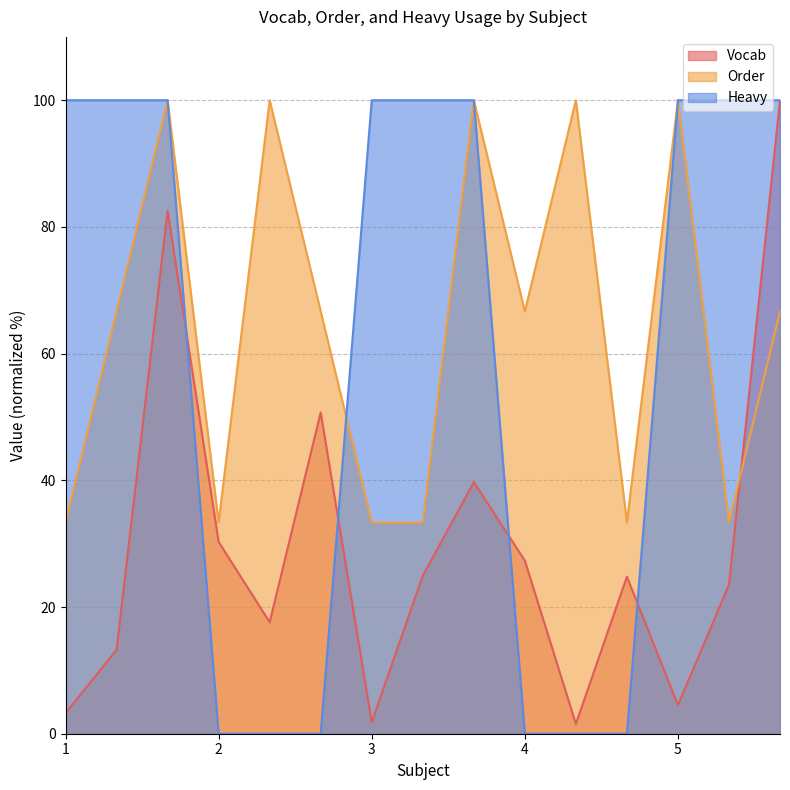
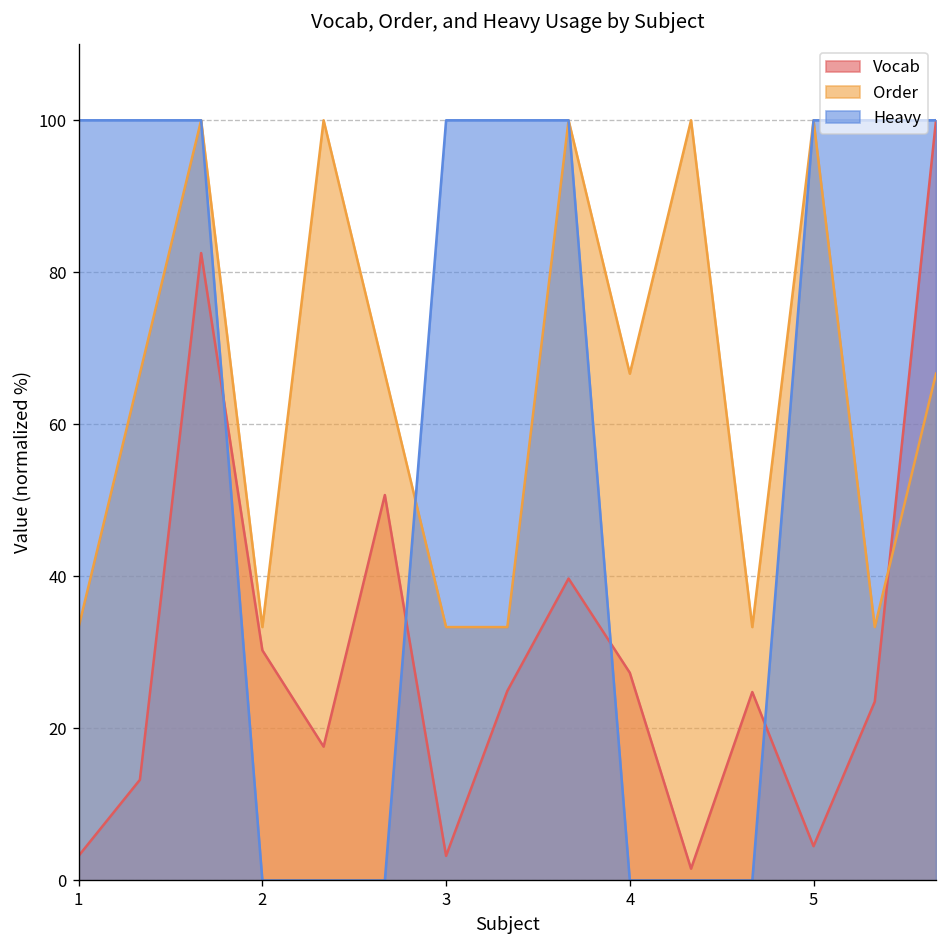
  {
    "Vocab": {
-     "3": 2
+     "3": 3
    },
    "Order": {
      "3": 33
    },
    "Heavy": {
      "3": 100
    }
  }
